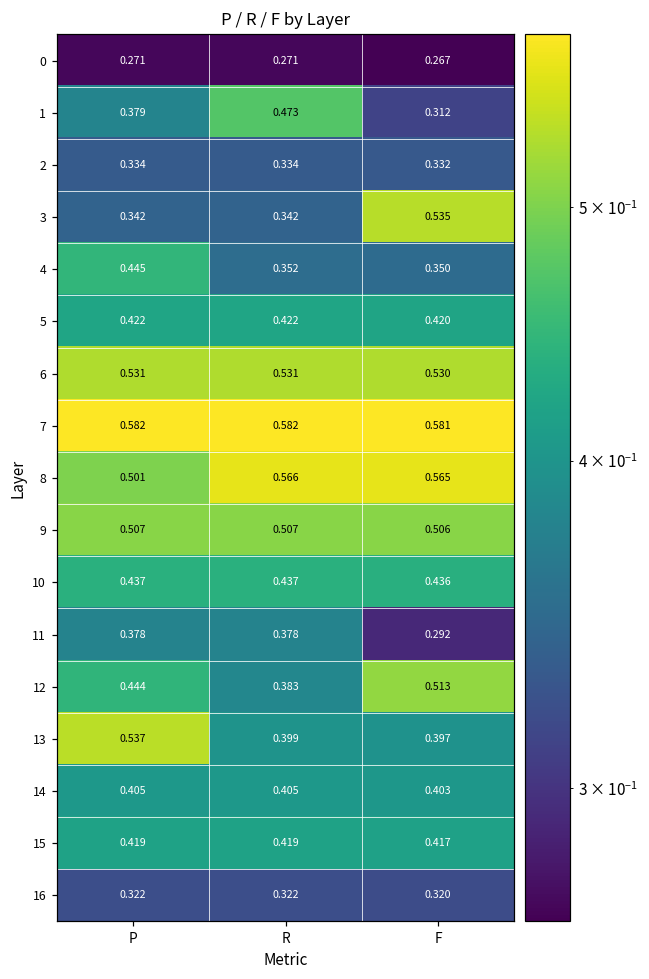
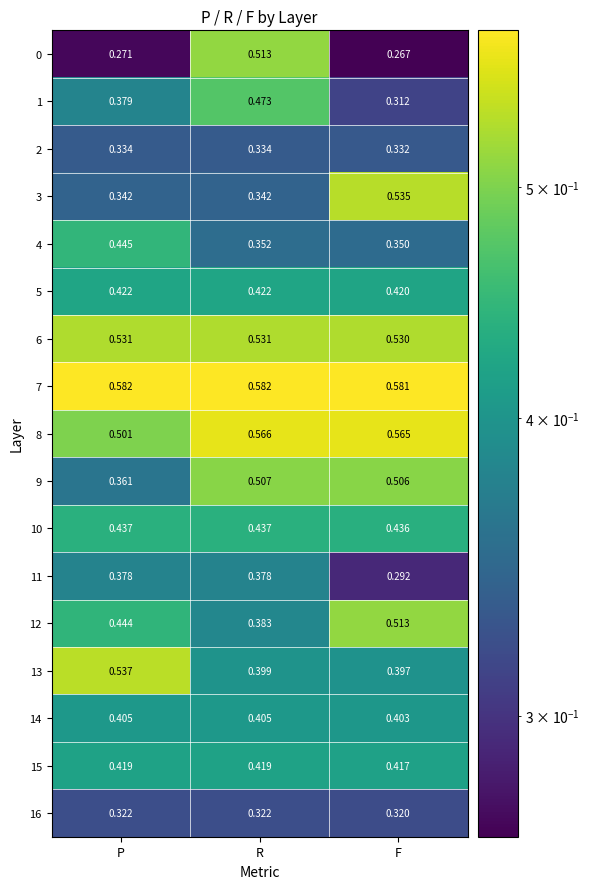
  {
    "0": {
      "P": 0.271,
-     "R": 0.271,
+     "R": 0.513,
      "F": 0.267
    },
    "1": {
      "P": 0.379,
      "R": 0.473,
      "F": 0.312
    },
    "2": {
      "P": 0.334,
      "R": 0.334,
      "F": 0.332
    },
    "3": {
      "P": 0.342,
      "R": 0.342,
      "F": 0.535
    },
    "4": {
      "P": 0.445,
      "R": 0.352,
      "F": 0.350
    },
    "5": {
      "P": 0.422,
      "R": 0.422,
      "F": 0.420
    },
    "6": {
      "P": 0.531,
      "R": 0.531,
      "F": 0.530
    },
    "7": {
      "P": 0.582,
      "R": 0.582,
      "F": 0.581
    },
    "8": {
      "P": 0.501,
      "R": 0.566,
      "F": 0.565
    },
    "9": {
-     "P": 0.507,
+     "P": 0.361,
      "R": 0.507,
      "F": 0.506
    },
    "10": {
      "P": 0.437,
      "R": 0.437,
      "F": 0.436
    },
    "11": {
      "P": 0.378,
      "R": 0.378,
      "F": 0.292
    },
    "12": {
      "P": 0.444,
      "R": 0.383,
      "F": 0.513
    },
    "13": {
      "P": 0.537,
      "R": 0.399,
      "F": 0.397
    },
    "14": {
      "P": 0.405,
      "R": 0.405,
      "F": 0.403
    },
    "15": {
      "P": 0.419,
      "R": 0.419,
      "F": 0.417
    },
    "16": {
      "P": 0.322,
      "R": 0.322,
      "F": 0.320
    }
  }
